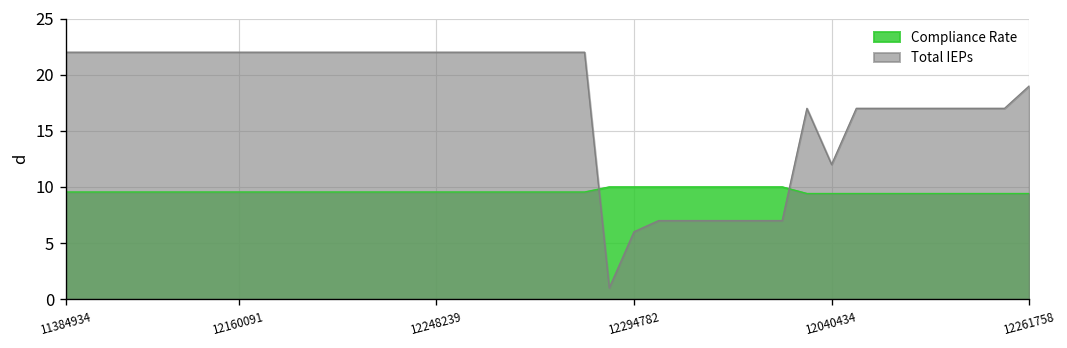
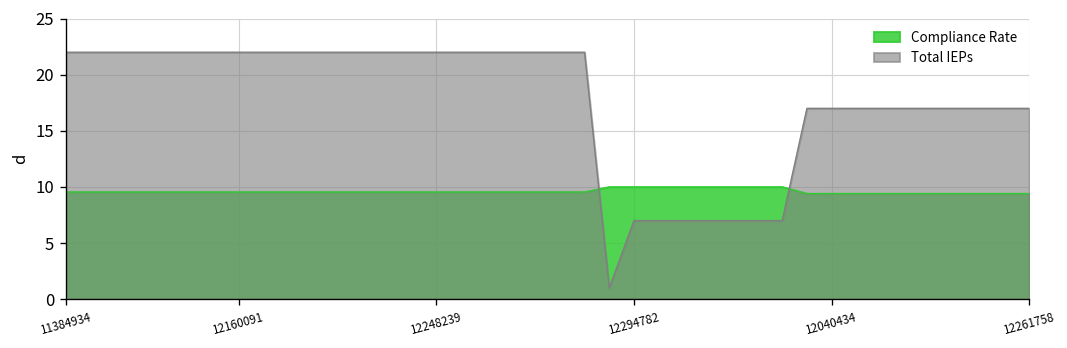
  {
    "Compliance Rate": {
      "11384934": 10,
      "12160091": 10,
      "12248239": 10,
      "12294782": 10,
      "12040434": 9,
      "12261758": 9
    },
    "Total IEPs": {
      "11384934": 22,
      "12160091": 22,
      "12248239": 22,
-     "12294782": 6,
-     "12040434": 12,
-     "12261758": 19
+     "12294782": 7,
+     "12040434": 17,
+     "12261758": 17
    }
  }
